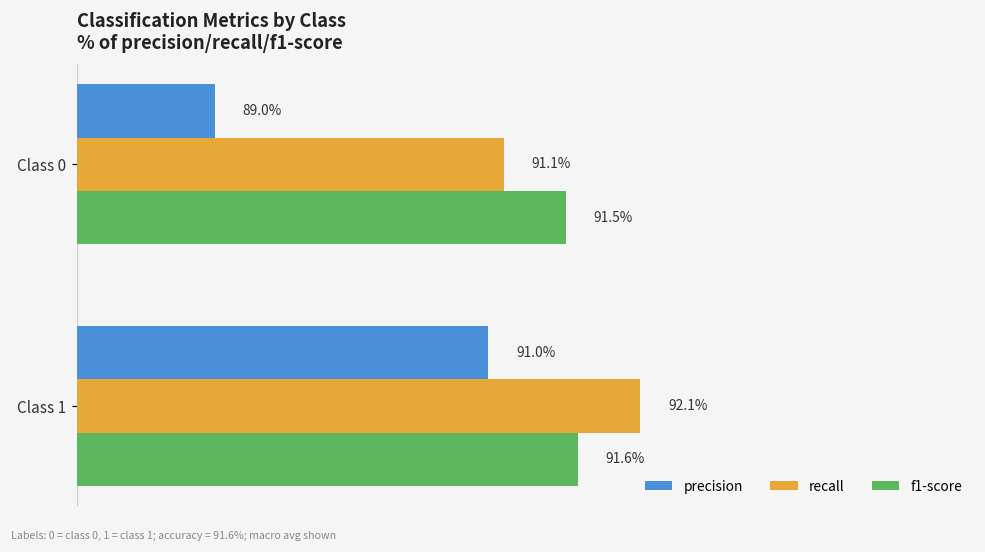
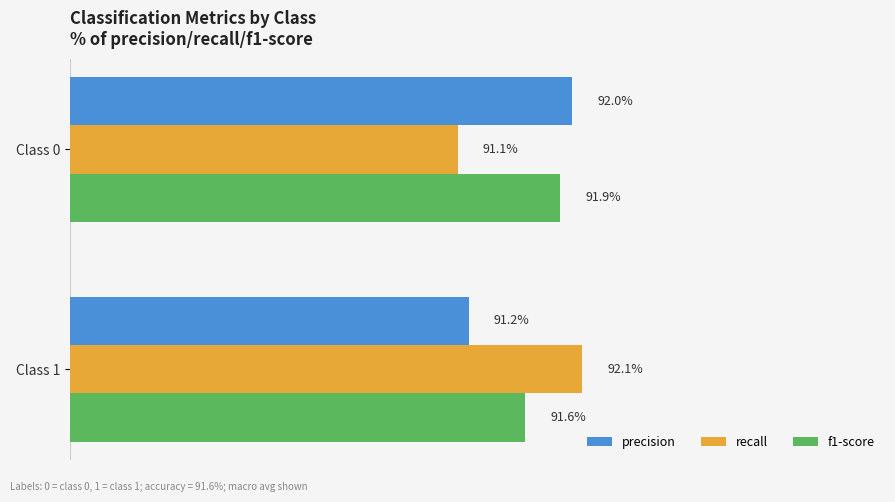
  {
    "precision": {
-     "Class 0": "89.0%",
-     "Class 1": "91.0%"
+     "Class 0": "92.0%",
+     "Class 1": "91.2%"
    },
    "f1-score": {
-     "Class 0": "91.5%"
+     "Class 0": "91.9%"
    }
  }
